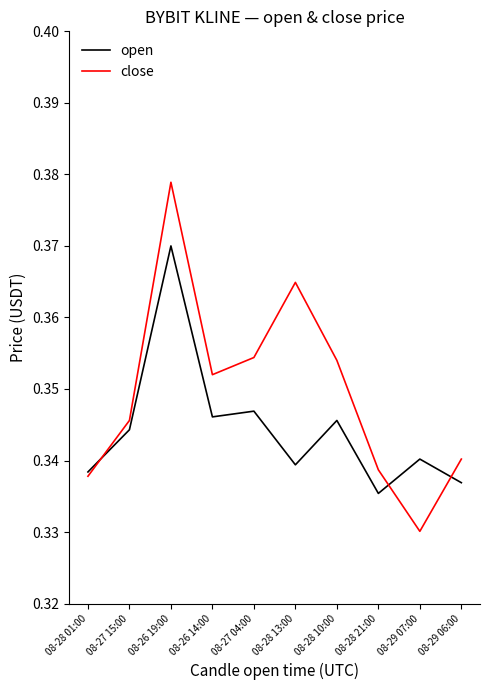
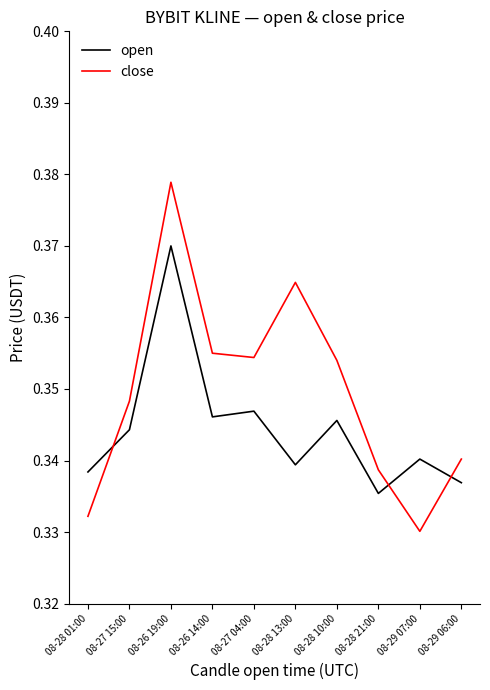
  {
    "open": {
      "08-28 01:00": 0.338,
      "08-27 15:00": 0.344,
      "08-26 19:00": 0.370,
      "08-26 14:00": 0.346,
      "08-27 04:00": 0.347,
      "08-28 13:00": 0.339,
      "08-28 10:00": 0.346,
      "08-28 21:00": 0.335,
      "08-29 07:00": 0.340,
      "08-29 06:00": 0.337
    },
    "close": {
-     "08-28 01:00": 0.338,
-     "08-27 15:00": 0.346,
+     "08-28 01:00": 0.332,
+     "08-27 15:00": 0.348,
      "08-26 19:00": 0.379,
-     "08-26 14:00": 0.352,
+     "08-26 14:00": 0.355,
      "08-27 04:00": 0.354,
      "08-28 13:00": 0.365,
      "08-28 10:00": 0.354,
      "08-28 21:00": 0.339,
      "08-29 07:00": 0.330,
      "08-29 06:00": 0.340
    }
  }
